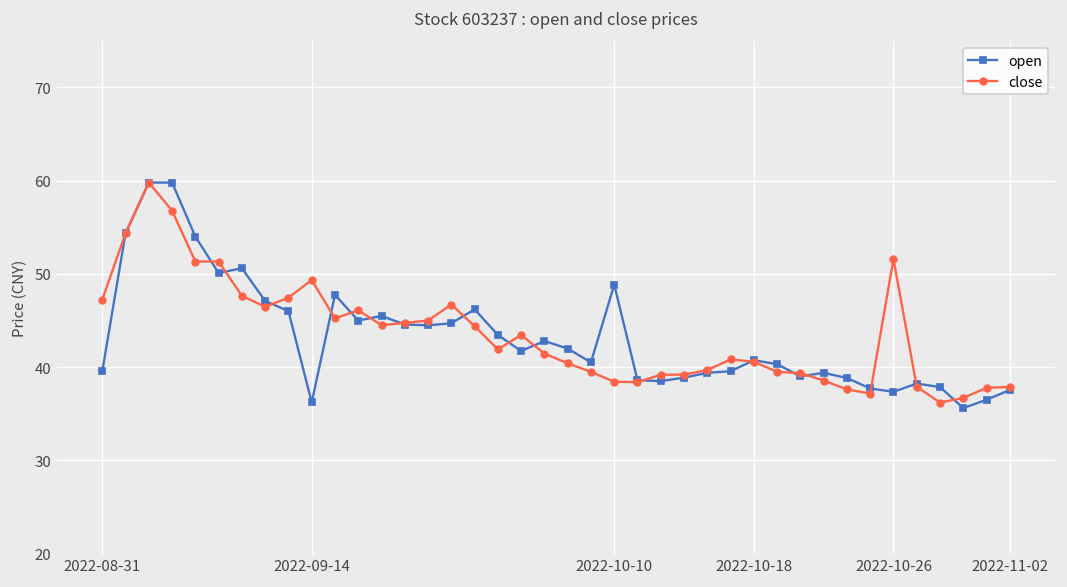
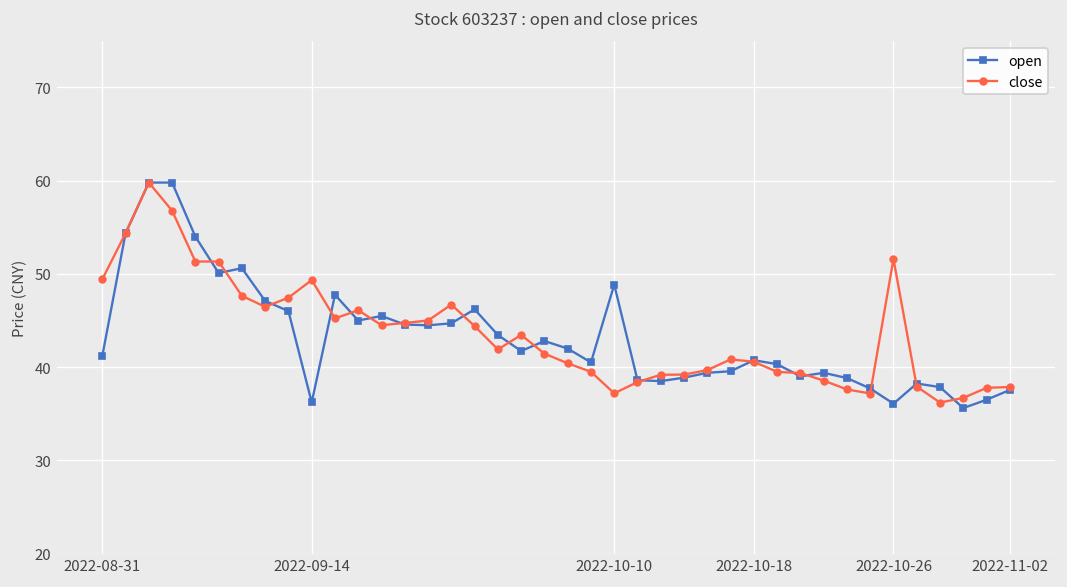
  {
    "open": {
-     "2022-08-31": 40,
+     "2022-08-31": 41,
      "2022-09-14": 36,
      "2022-10-10": 49,
-     "2022-10-26": 37
+     "2022-10-26": 36
    },
    "close": {
-     "2022-08-31": 47,
+     "2022-08-31": 49,
      "2022-09-14": 49,
-     "2022-10-10": 38,
+     "2022-10-10": 37,
      "2022-10-26": 52
    }
  }
